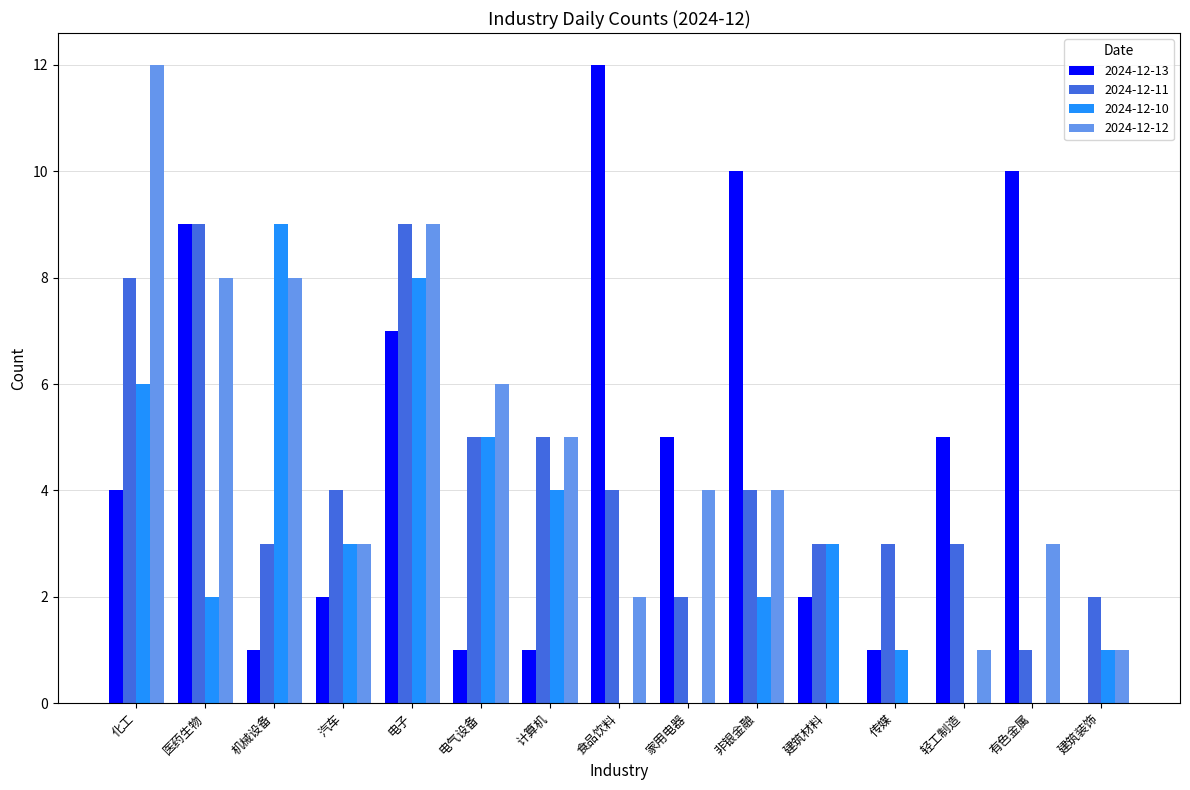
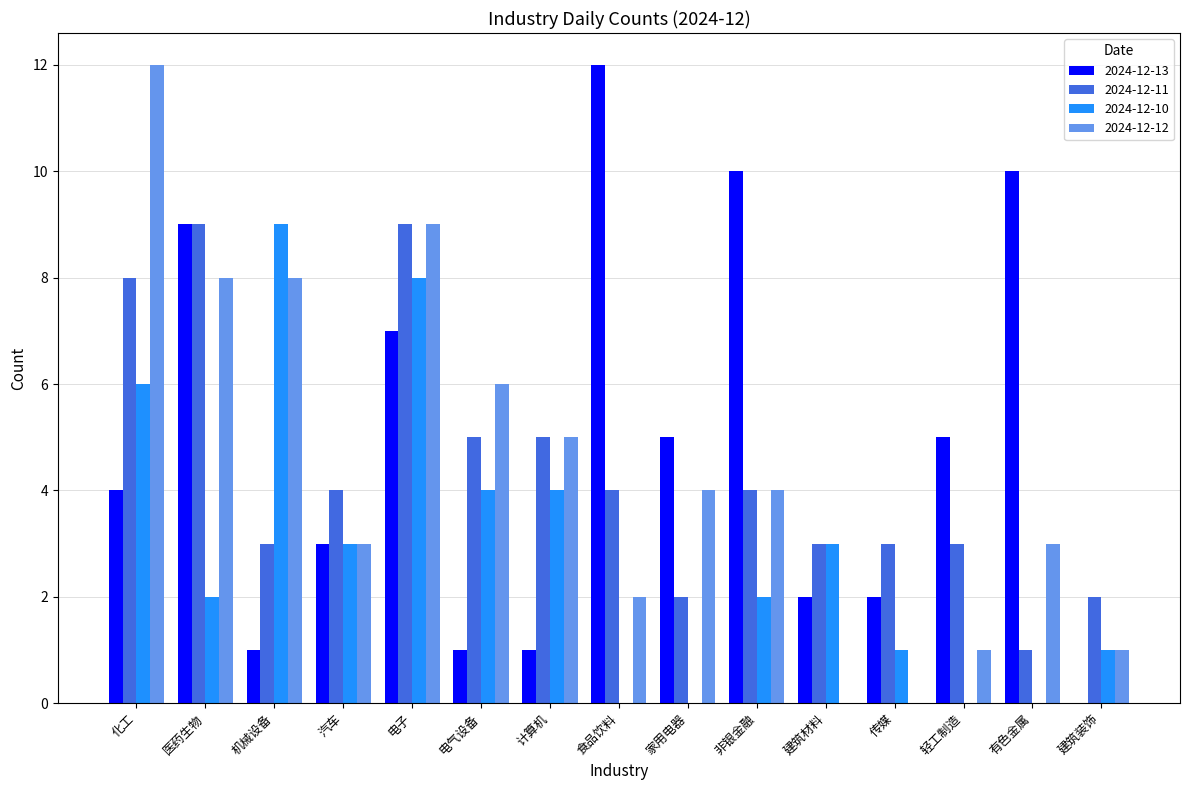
  {
    "2024-12-13": {
      "化工": 4,
      "医药生物": 9,
      "机械设备": 1,
-     "汽车": 2,
+     "汽车": 3,
      "电子": 7,
      "电气设备": 1,
      "计算机": 1,
      "食品饮料": 12,
      "家用电器": 5,
      "非银金融": 10,
      "建筑材料": 2,
-     "传媒": 1,
+     "传媒": 2,
      "轻工制造": 5,
      "有色金属": 10,
      "建筑装饰": 0
    },
    "2024-12-10": {
      "化工": 6,
      "医药生物": 2,
      "机械设备": 9,
      "汽车": 3,
      "电子": 8,
-     "电气设备": 5,
+     "电气设备": 4,
      "计算机": 4,
      "食品饮料": 0,
      "家用电器": 0,
      "非银金融": 2,
      "建筑材料": 3,
      "传媒": 1,
      "轻工制造": 0,
      "有色金属": 0,
      "建筑装饰": 1
    }
  }
